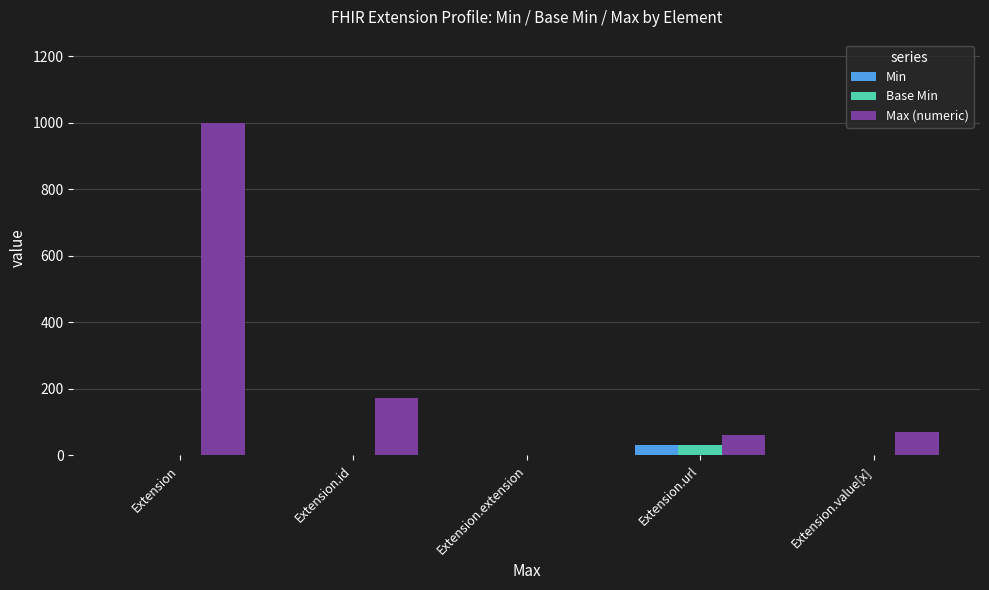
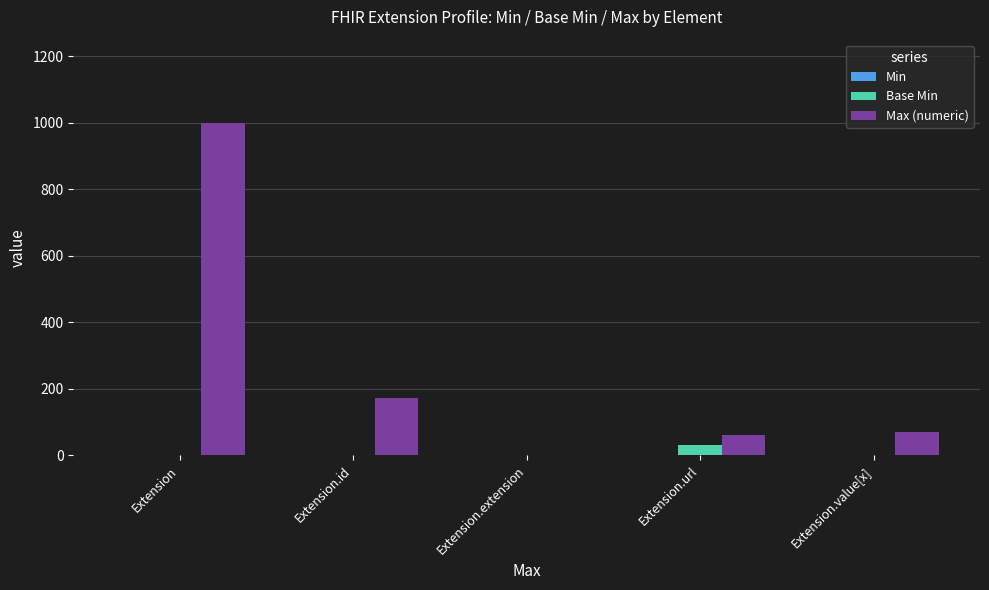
  {
    "Min": {
      "Extension": 0,
      "Extension.id": 0,
      "Extension.extension": 0,
-     "Extension.url": 30,
+     "Extension.url": 0,
      "Extension.value[x]": 0
    },
    "Base Min": {
      "Extension": 0,
      "Extension.id": 0,
      "Extension.extension": 0,
      "Extension.url": 30,
      "Extension.value[x]": 0
    },
    "Max (numeric)": {
      "Extension": 1000,
      "Extension.id": 170,
      "Extension.extension": 0,
      "Extension.url": 60,
      "Extension.value[x]": 70
    }
  }
